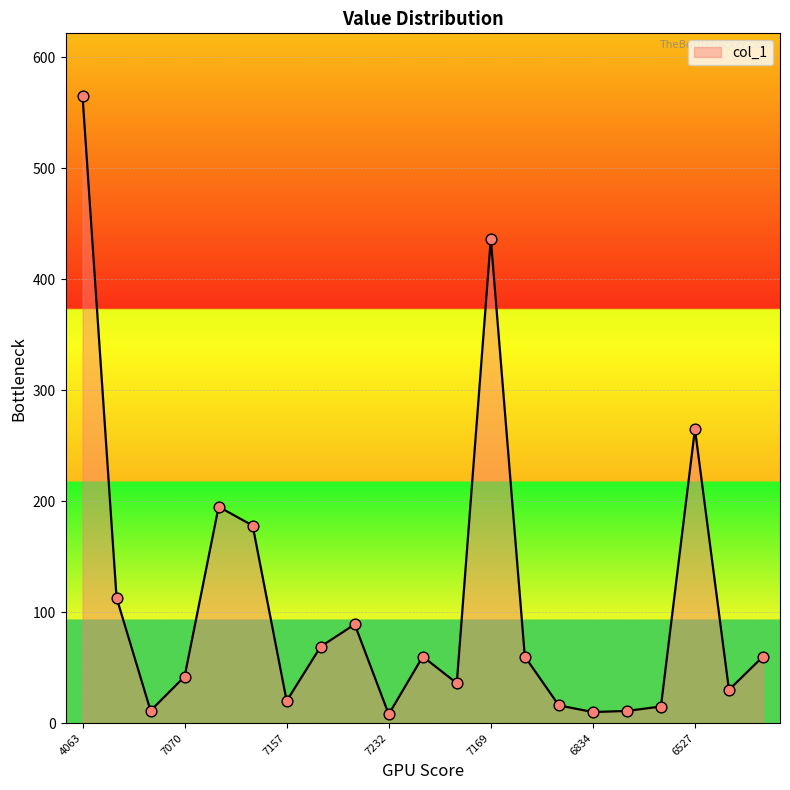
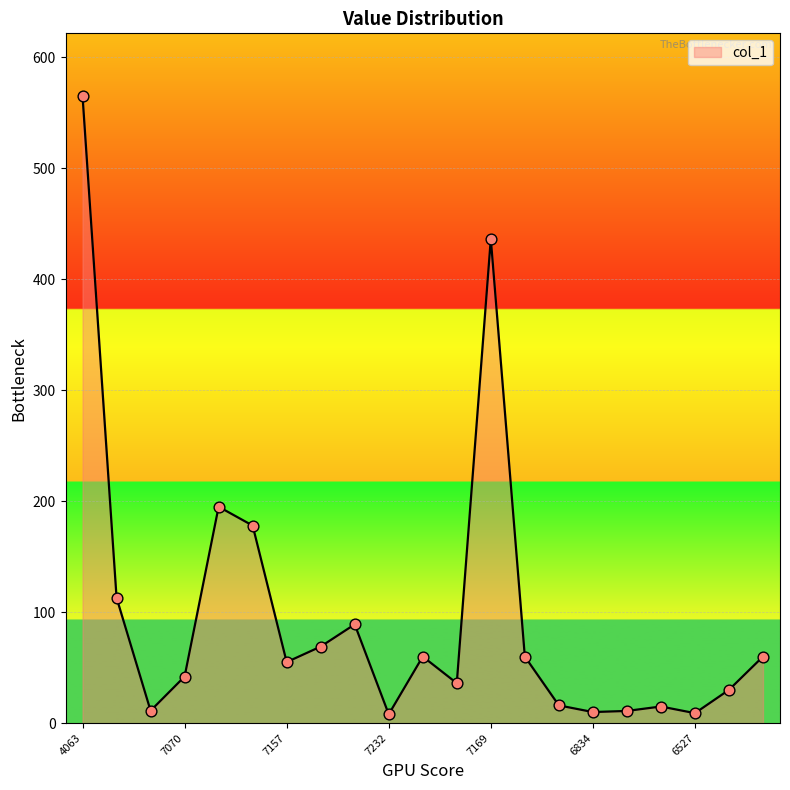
  {
    "4063": 565,
    "7070": 42,
-   "7157": 20,
+   "7157": 55,
    "7232": 8,
    "7169": 436,
    "6834": 10,
-   "6527": 265
+   "6527": 9
  }
